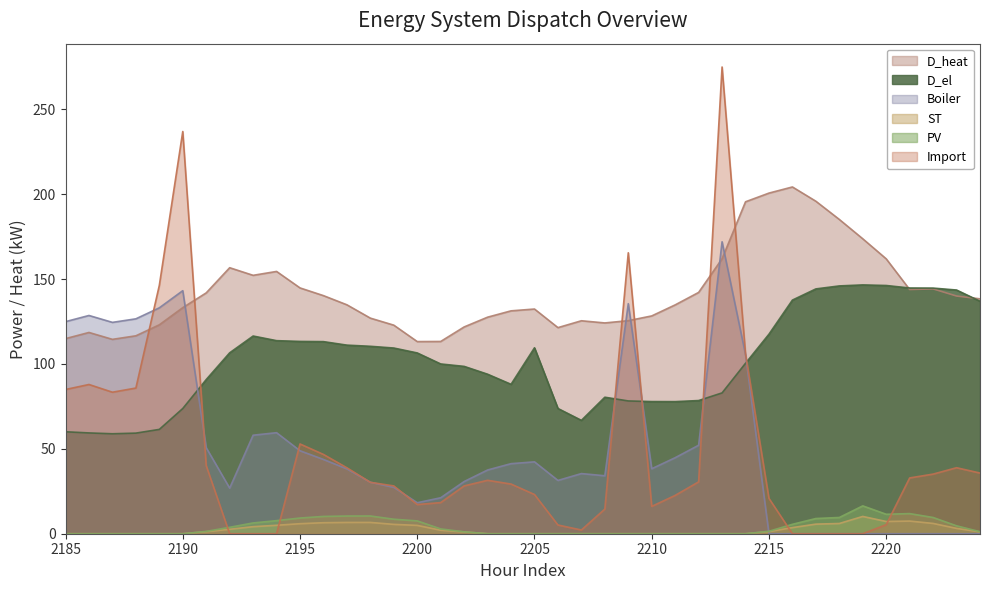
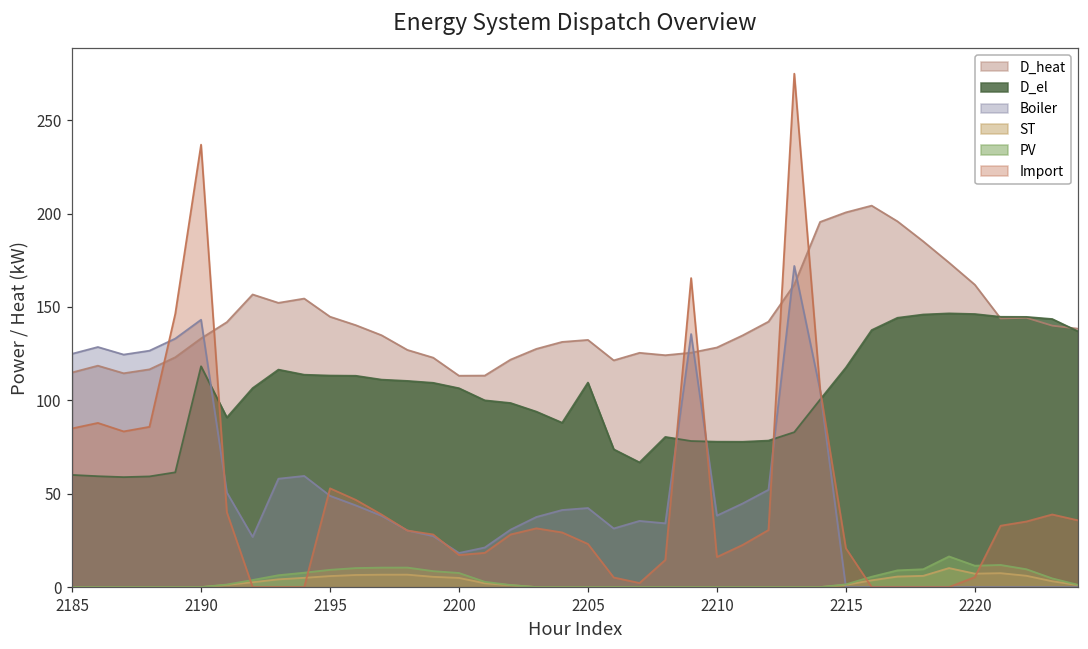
  {
    "D_el": {
      "2185": 60,
-     "2190": 74,
+     "2190": 118,
      "2195": 113,
      "2200": 106,
      "2205": 110,
      "2210": 78,
      "2215": 118,
      "2220": 146
    }
  }
